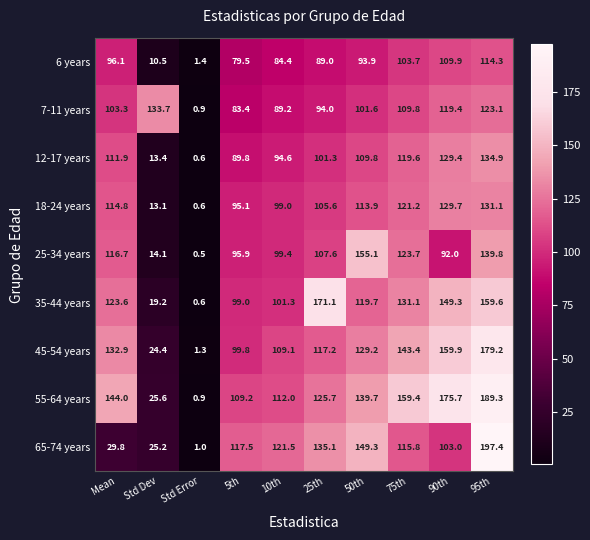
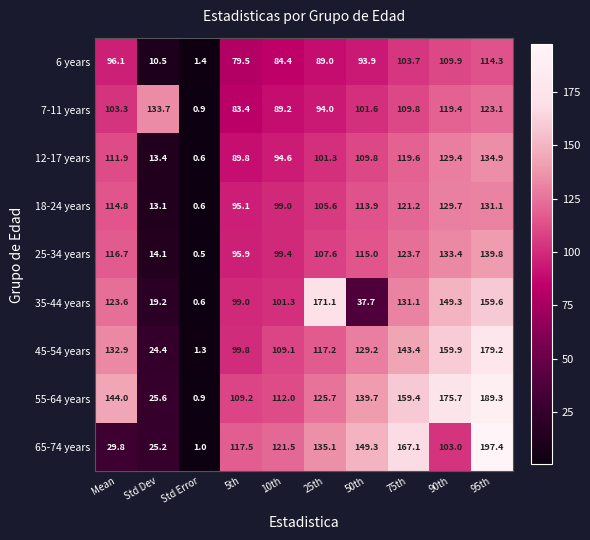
  {
    "6 years": {
      "Mean": 96.1,
      "Std Dev": 10.5,
      "Std Error": 1.4,
      "5th": 79.5,
      "10th": 84.4,
      "25th": 89.0,
      "50th": 93.9,
      "75th": 103.7,
      "90th": 109.9,
      "95th": 114.3
    },
    "7-11 years": {
      "Mean": 103.3,
      "Std Dev": 133.7,
      "Std Error": 0.9,
      "5th": 83.4,
      "10th": 89.2,
      "25th": 94.0,
      "50th": 101.6,
      "75th": 109.8,
      "90th": 119.4,
      "95th": 123.1
    },
    "12-17 years": {
      "Mean": 111.9,
      "Std Dev": 13.4,
      "Std Error": 0.6,
      "5th": 89.8,
      "10th": 94.6,
      "25th": 101.3,
      "50th": 109.8,
      "75th": 119.6,
      "90th": 129.4,
      "95th": 134.9
    },
    "18-24 years": {
      "Mean": 114.8,
      "Std Dev": 13.1,
      "Std Error": 0.6,
      "5th": 95.1,
      "10th": 99.0,
      "25th": 105.6,
      "50th": 113.9,
      "75th": 121.2,
      "90th": 129.7,
      "95th": 131.1
    },
    "25-34 years": {
      "Mean": 116.7,
      "Std Dev": 14.1,
      "Std Error": 0.5,
      "5th": 95.9,
      "10th": 99.4,
      "25th": 107.6,
-     "50th": 155.1,
+     "50th": 115.0,
      "75th": 123.7,
-     "90th": 92.0,
+     "90th": 133.4,
      "95th": 139.8
    },
    "35-44 years": {
      "Mean": 123.6,
      "Std Dev": 19.2,
      "Std Error": 0.6,
      "5th": 99.0,
      "10th": 101.3,
      "25th": 171.1,
-     "50th": 119.7,
+     "50th": 37.7,
      "75th": 131.1,
      "90th": 149.3,
      "95th": 159.6
    },
    "45-54 years": {
      "Mean": 132.9,
      "Std Dev": 24.4,
      "Std Error": 1.3,
      "5th": 99.8,
      "10th": 109.1,
      "25th": 117.2,
      "50th": 129.2,
      "75th": 143.4,
      "90th": 159.9,
      "95th": 179.2
    },
    "55-64 years": {
      "Mean": 144.0,
      "Std Dev": 25.6,
      "Std Error": 0.9,
      "5th": 109.2,
      "10th": 112.0,
      "25th": 125.7,
      "50th": 139.7,
      "75th": 159.4,
      "90th": 175.7,
      "95th": 189.3
    },
    "65-74 years": {
      "Mean": 29.8,
      "Std Dev": 25.2,
      "Std Error": 1.0,
      "5th": 117.5,
      "10th": 121.5,
      "25th": 135.1,
      "50th": 149.3,
-     "75th": 115.8,
+     "75th": 167.1,
      "90th": 103.0,
      "95th": 197.4
    }
  }
